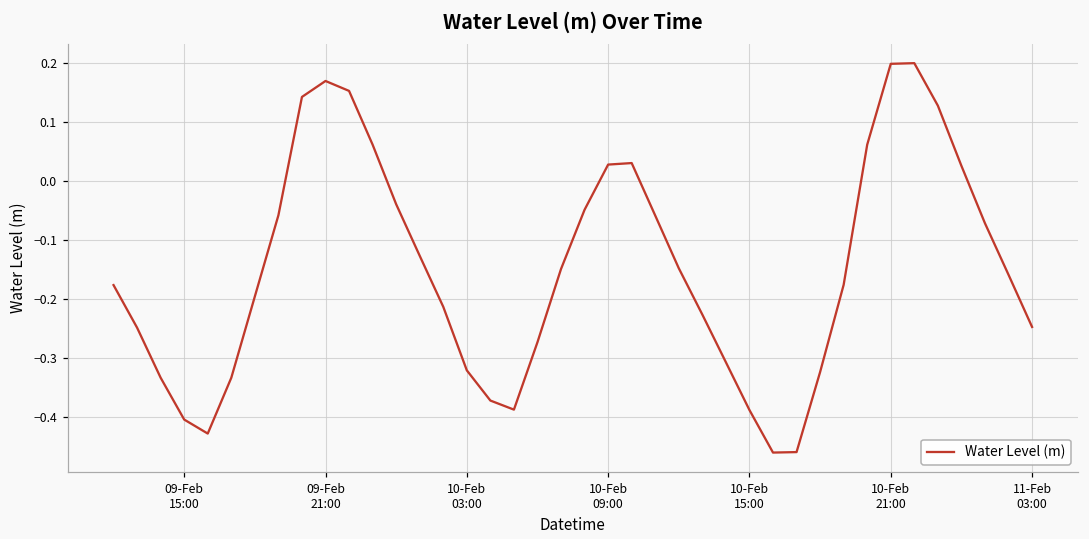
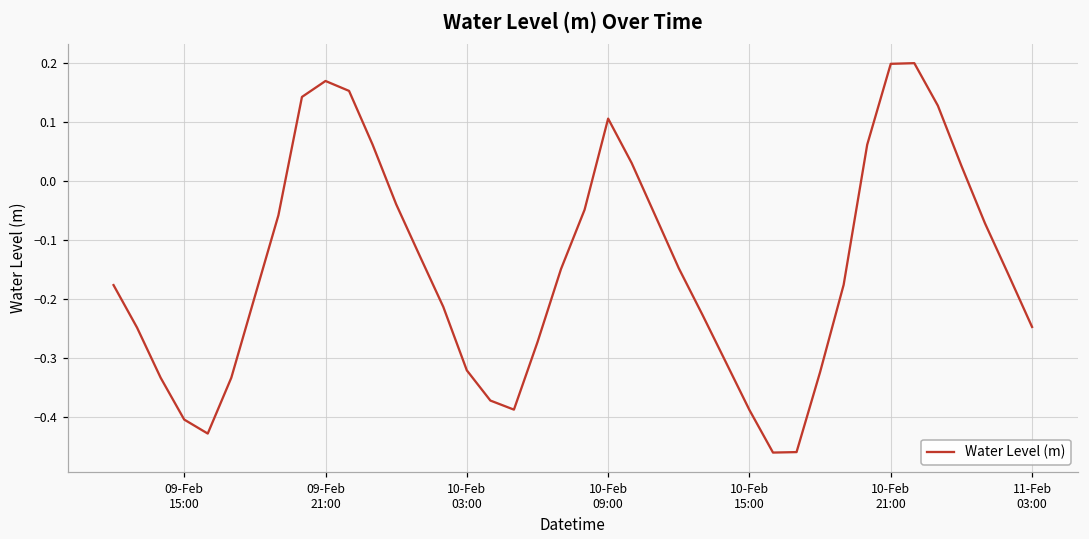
  {
    "09-Feb 15:00": -0.40,
    "09-Feb 21:00": 0.17,
    "10-Feb 03:00": -0.32,
-   "10-Feb 09:00": 0.03,
+   "10-Feb 09:00": 0.11,
    "10-Feb 15:00": -0.39,
    "10-Feb 21:00": 0.20,
    "11-Feb 03:00": -0.25
  }
